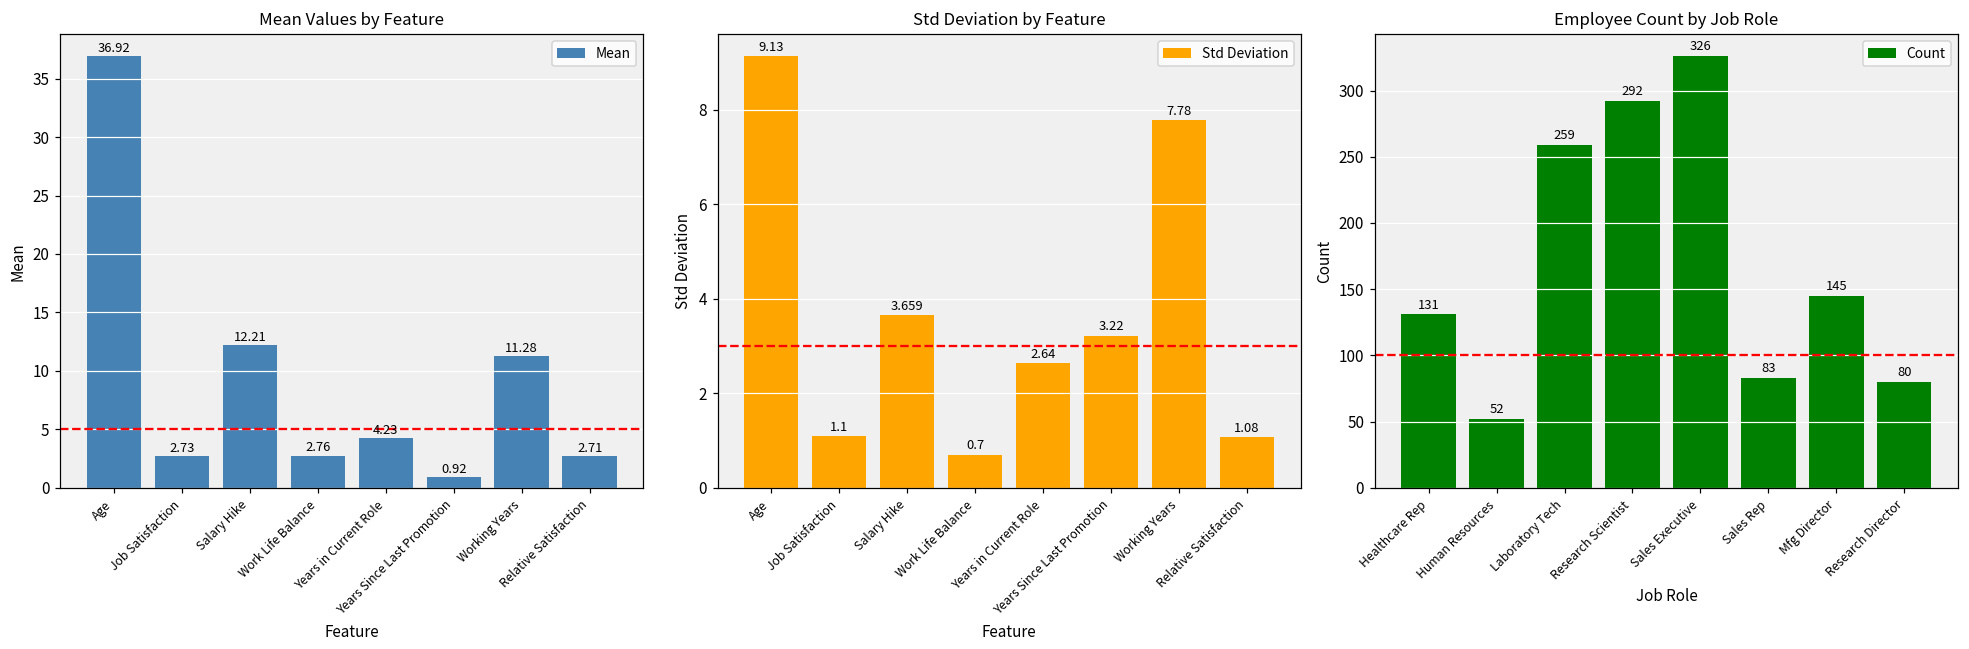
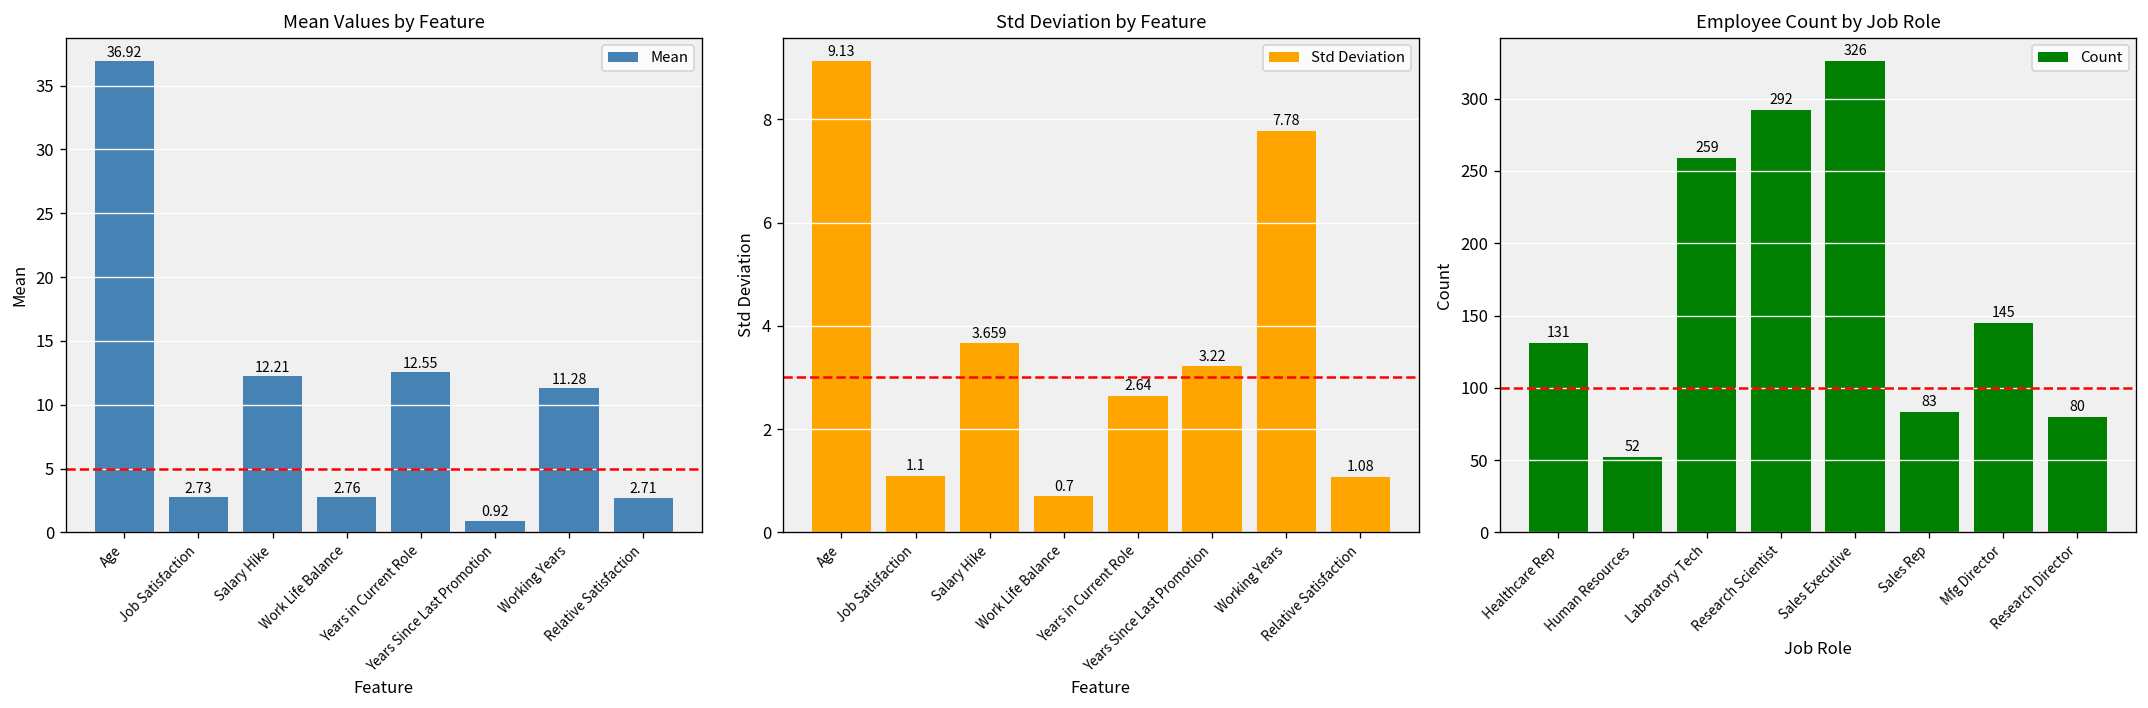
  {
    "Mean Values by Feature": {
      "Age": 36.92,
      "Job Satisfaction": 2.73,
      "Salary Hike": 12.21,
      "Work Life Balance": 2.76,
-     "Years in Current Role": 4.23,
+     "Years in Current Role": 12.55,
      "Years Since Last Promotion": 0.92,
      "Working Years": 11.28,
      "Relative Satisfaction": 2.71
    },
    "Std Deviation by Feature": {
      "Age": 9.13,
      "Job Satisfaction": 1.1,
      "Salary Hike": 3.659,
      "Work Life Balance": 0.7,
      "Years in Current Role": 2.64,
      "Years Since Last Promotion": 3.22,
      "Working Years": 7.78,
      "Relative Satisfaction": 1.08
    },
    "Employee Count by Job Role": {
      "Healthcare Rep": 131,
      "Human Resources": 52,
      "Laboratory Tech": 259,
      "Research Scientist": 292,
      "Sales Executive": 326,
      "Sales Rep": 83,
      "Mfg Director": 145,
      "Research Director": 80
    }
  }
